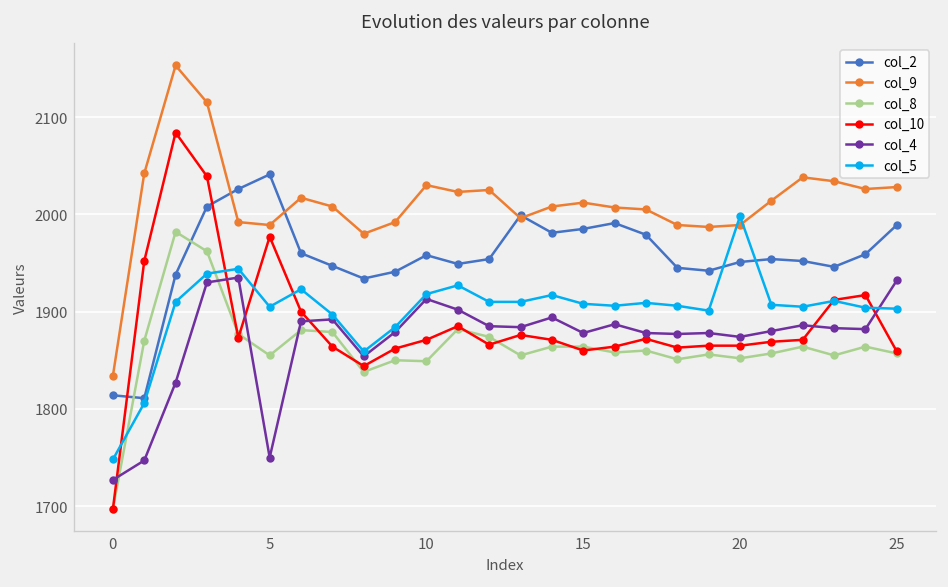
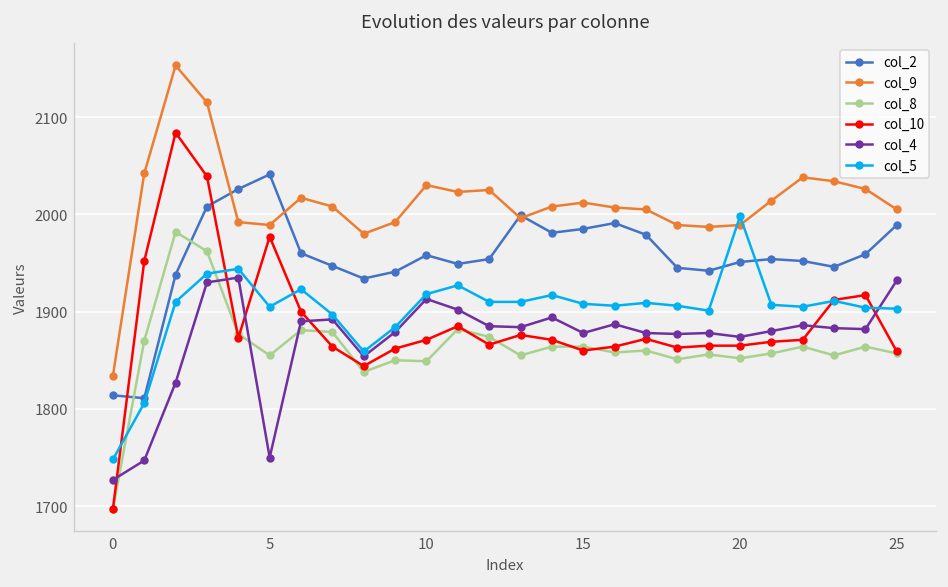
  {
    "col_2": {
      "0": 1810,
      "5": 2040,
      "10": 1960,
      "15": 1990,
      "20": 1950,
      "25": 1990
    },
    "col_9": {
      "0": 1830,
      "5": 1990,
      "10": 2030,
      "15": 2010,
      "20": 1990,
-     "25": 2030
+     "25": 2010
    },
    "col_8": {
      "5": 1860,
      "10": 1850,
      "15": 1860,
      "20": 1850
    },
    "col_10": {
      "5": 1980,
      "10": 1870,
      "15": 1860,
      "20": 1870
    },
    "col_4": {
      "0": 1730,
      "5": 1750,
      "10": 1910,
      "15": 1880,
      "20": 1870,
      "25": 1930
    },
    "col_5": {
      "0": 1750,
      "5": 1910,
      "10": 1920,
      "15": 1910,
      "20": 2000,
      "25": 1900
    }
  }
